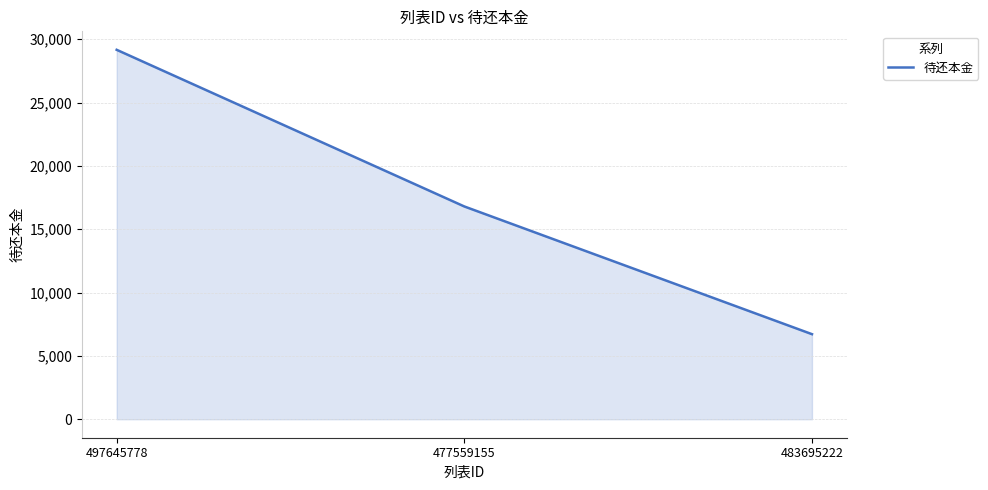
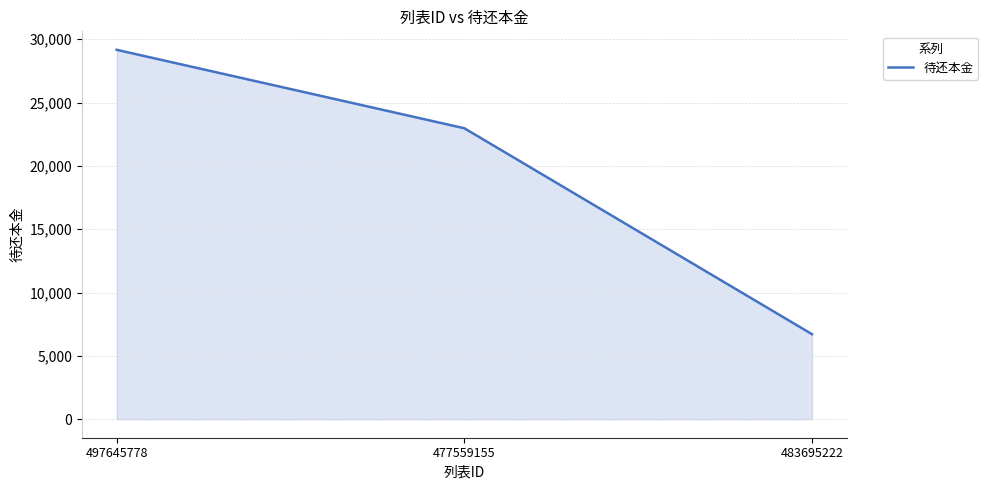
  {
    "497645778": "29,200",
-   "477559155": "16,800",
+   "477559155": "23,000",
    "483695222": "6,700"
  }
